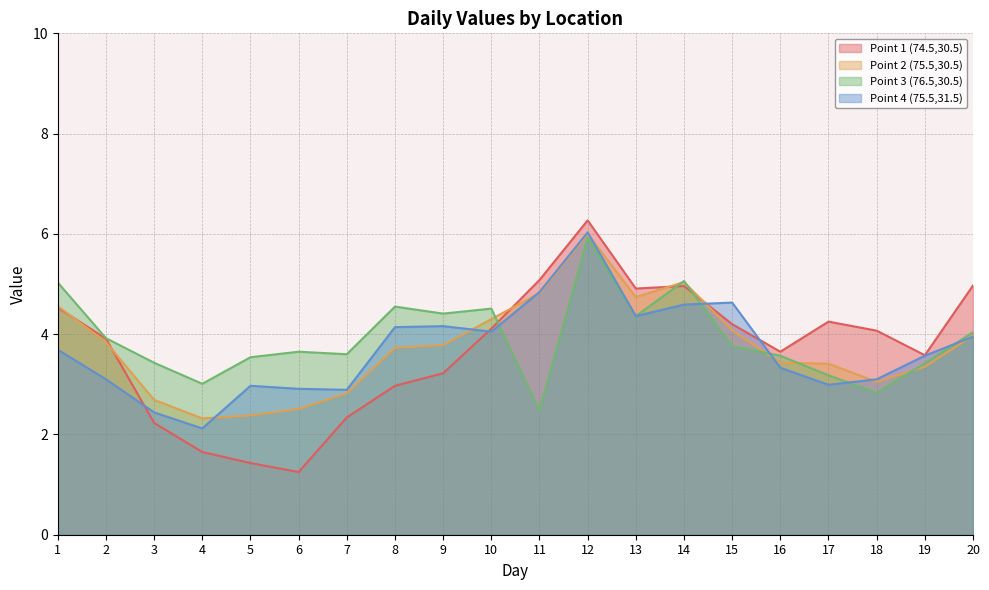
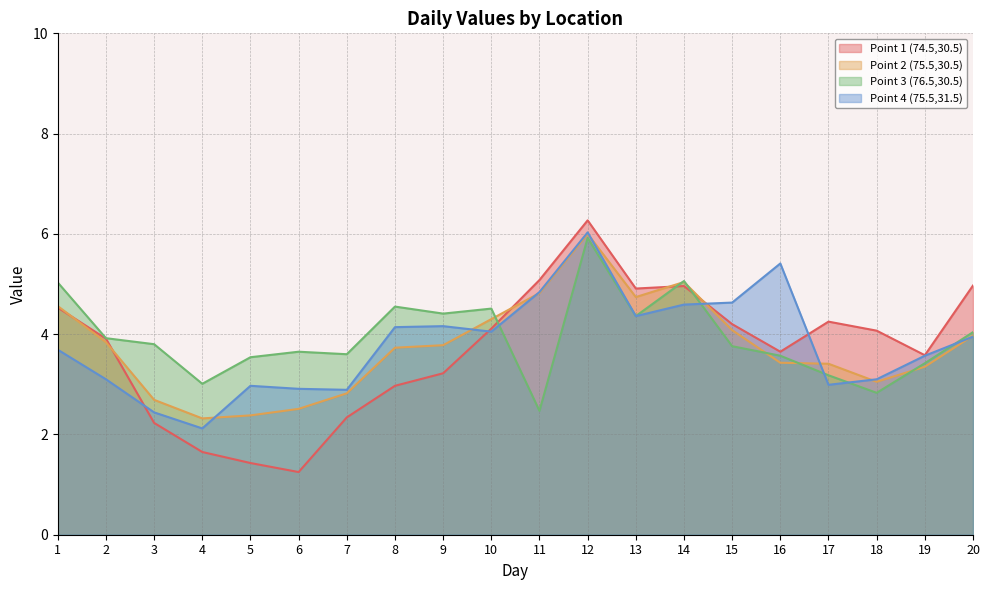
  {
    "Point 3 (76.5,30.5)": {
      "1": 5.0,
-     "3": 3.4,
+     "3": 3.8,
      "4": 3.0,
      "5": 3.5,
      "6": 3.7,
      "7": 3.6,
      "8": 4.6,
      "9": 4.4,
      "10": 4.5,
      "11": 2.5,
      "12": 5.9,
      "15": 3.8,
      "16": 3.6,
      "17": 3.2,
      "18": 2.8,
      "19": 3.4,
      "20": 4.0
    },
    "Point 4 (75.5,31.5)": {
      "1": 3.7,
      "2": 3.1,
      "3": 2.4,
      "4": 2.1,
      "5": 3.0,
      "6": 2.9,
      "7": 2.9,
      "8": 4.1,
      "9": 4.2,
      "10": 4.1,
      "14": 4.6,
      "15": 4.6,
-     "16": 3.3,
+     "16": 5.4,
      "17": 3.0
    }
  }
